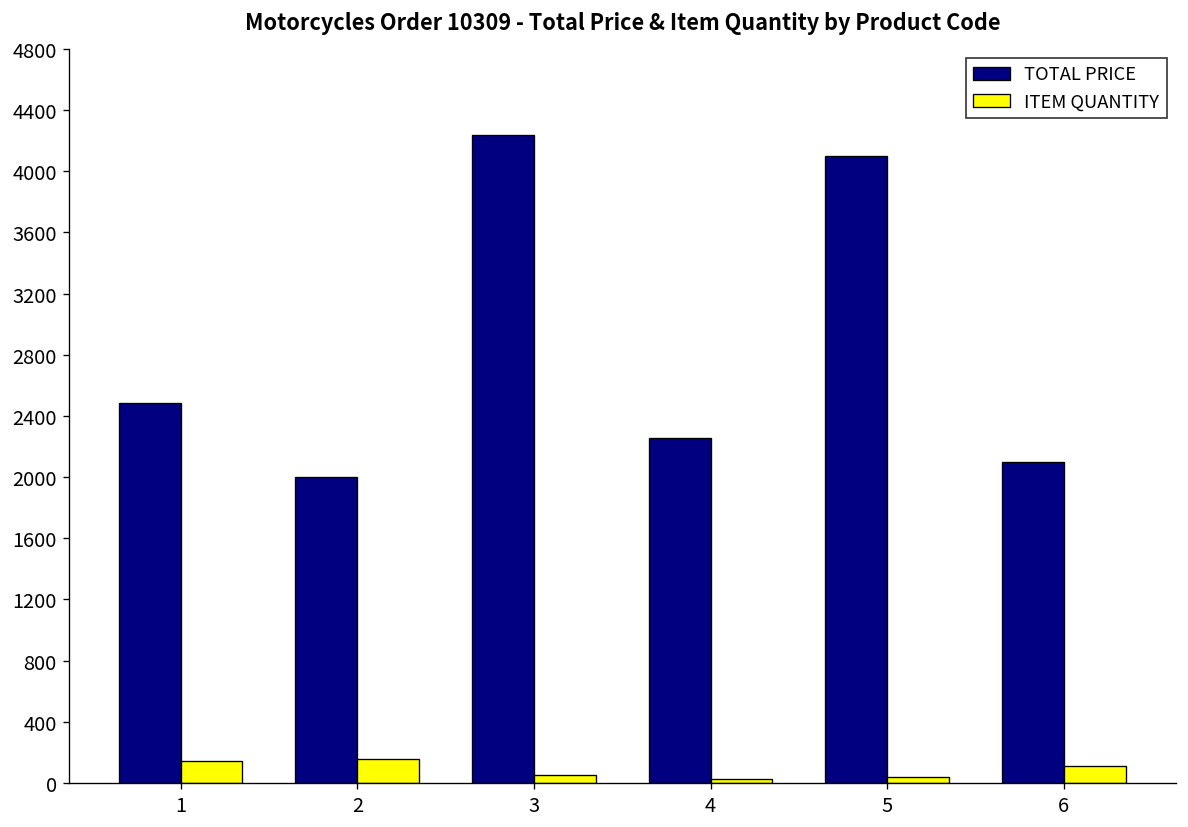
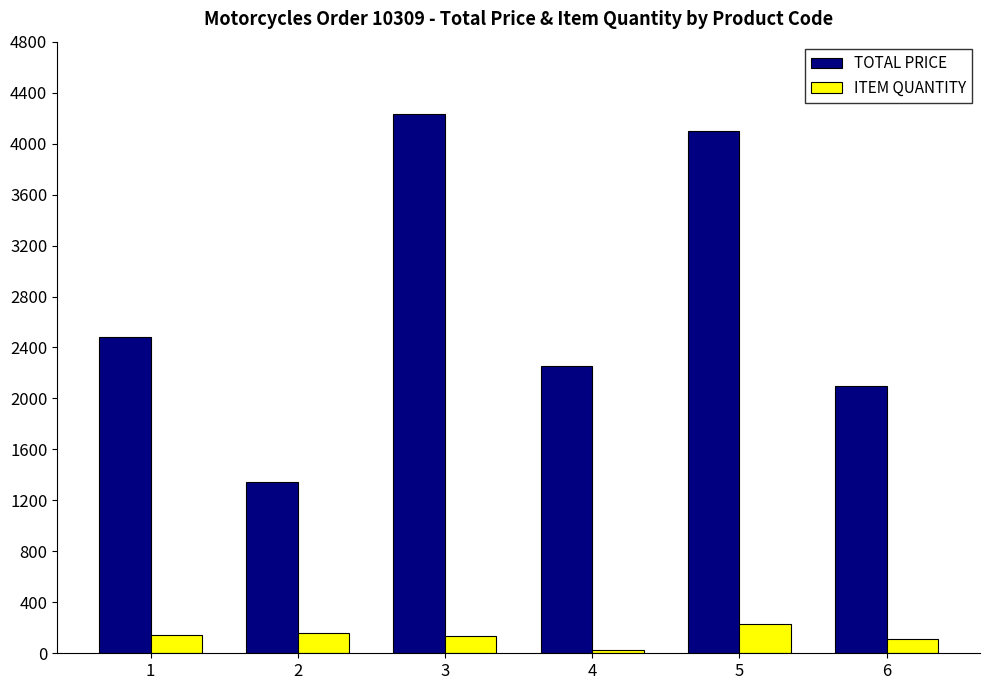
  {
    "TOTAL PRICE": {
      "1": 2480,
-     "2": 2000,
+     "2": 1350,
      "3": 4240,
      "4": 2250,
      "5": 4100,
      "6": 2100
    },
    "ITEM QUANTITY": {
      "1": 140,
      "2": 160,
-     "3": 50,
+     "3": 130,
      "4": 30,
-     "5": 40,
+     "5": 230,
      "6": 110
    }
  }
